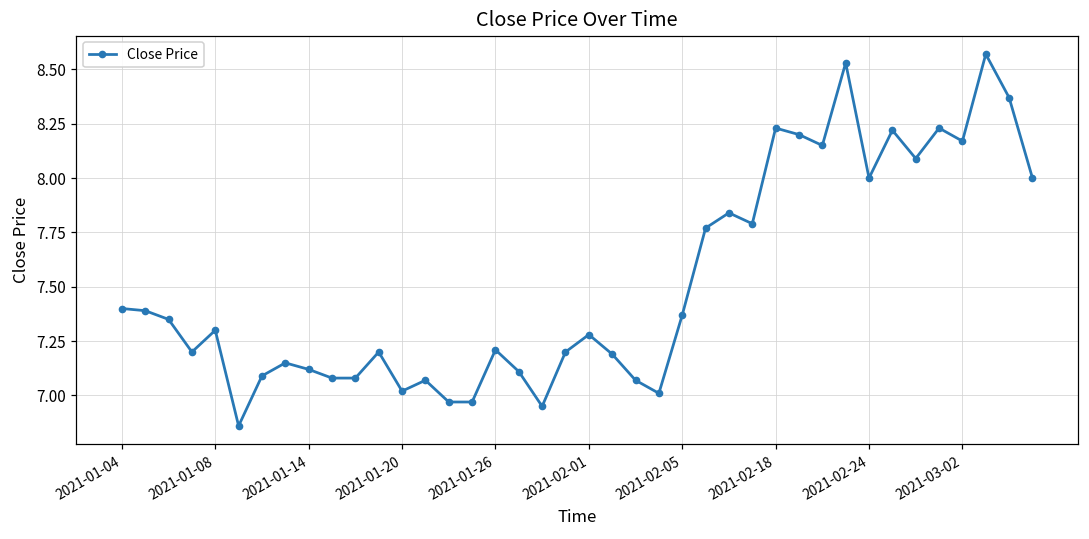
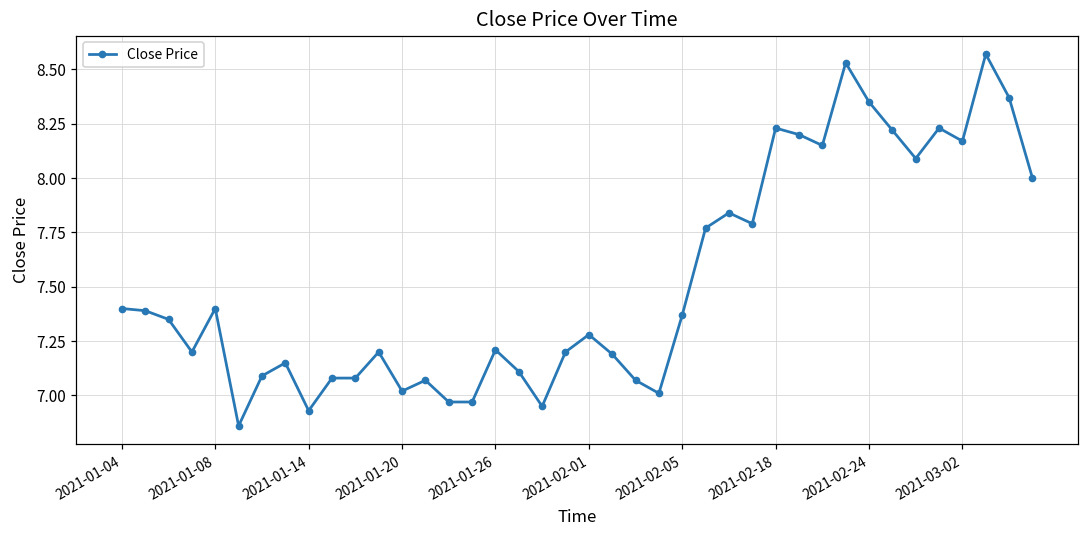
  {
    "2021-01-04": 7.40,
-   "2021-01-08": 7.3,
-   "2021-01-14": 7.12,
+   "2021-01-08": 7.4,
+   "2021-01-14": 6.93,
    "2021-01-20": 7.02,
    "2021-01-26": 7.21,
    "2021-02-01": 7.28,
    "2021-02-05": 7.37,
    "2021-02-18": 8.23,
-   "2021-02-24": 8.00,
+   "2021-02-24": 8.35,
    "2021-03-02": 8.17
  }
